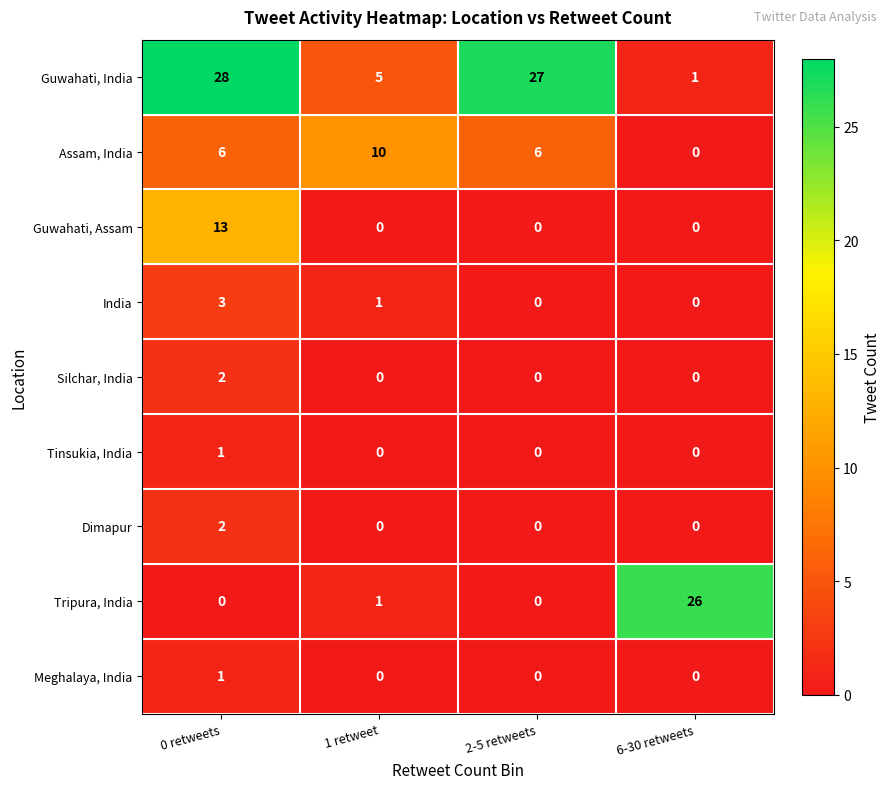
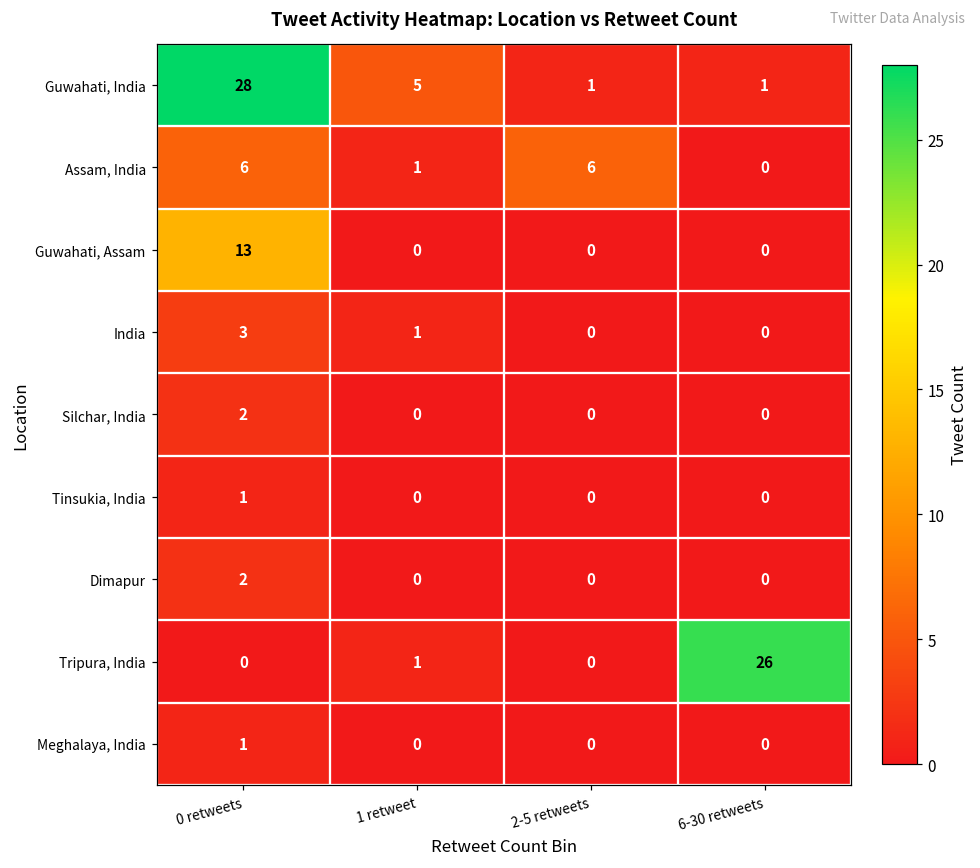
  {
    "Guwahati, India": {
      "0 retweets": 28,
      "1 retweet": 5,
-     "2-5 retweets": 27,
+     "2-5 retweets": 1,
      "6-30 retweets": 1
    },
    "Assam, India": {
      "0 retweets": 6,
-     "1 retweet": 10,
+     "1 retweet": 1,
      "2-5 retweets": 6,
      "6-30 retweets": 0
    },
    "Guwahati, Assam": {
      "0 retweets": 13,
      "1 retweet": 0,
      "2-5 retweets": 0,
      "6-30 retweets": 0
    },
    "India": {
      "0 retweets": 3,
      "1 retweet": 1,
      "2-5 retweets": 0,
      "6-30 retweets": 0
    },
    "Silchar, India": {
      "0 retweets": 2,
      "1 retweet": 0,
      "2-5 retweets": 0,
      "6-30 retweets": 0
    },
    "Tinsukia, India": {
      "0 retweets": 1,
      "1 retweet": 0,
      "2-5 retweets": 0,
      "6-30 retweets": 0
    },
    "Dimapur": {
      "0 retweets": 2,
      "1 retweet": 0,
      "2-5 retweets": 0,
      "6-30 retweets": 0
    },
    "Tripura, India": {
      "0 retweets": 0,
      "1 retweet": 1,
      "2-5 retweets": 0,
      "6-30 retweets": 26
    },
    "Meghalaya, India": {
      "0 retweets": 1,
      "1 retweet": 0,
      "2-5 retweets": 0,
      "6-30 retweets": 0
    }
  }
